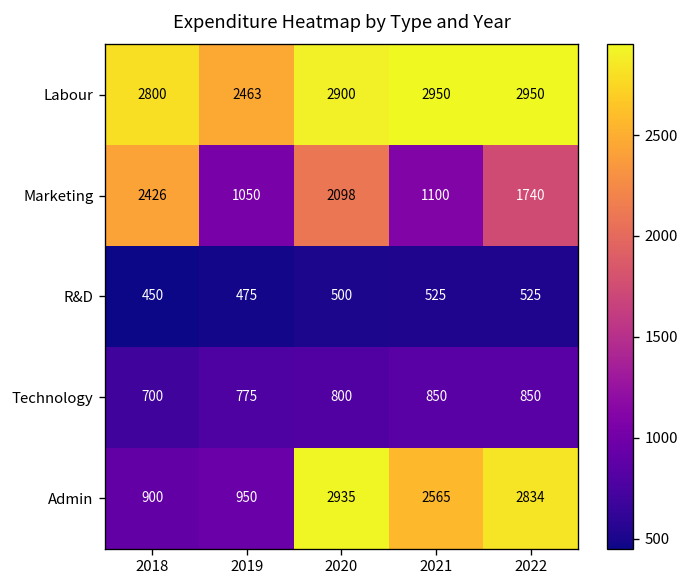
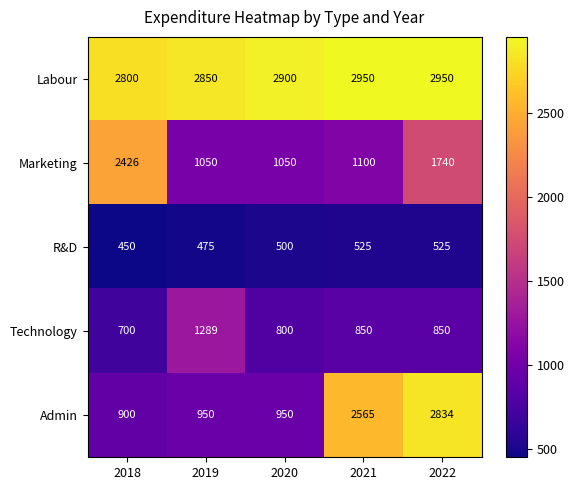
  {
    "Labour": {
      "2018": 2800,
-     "2019": 2463,
+     "2019": 2850,
      "2020": 2900,
      "2021": 2950,
      "2022": 2950
    },
    "Marketing": {
      "2018": 2426,
      "2019": 1050,
-     "2020": 2098,
+     "2020": 1050,
      "2021": 1100,
      "2022": 1740
    },
    "R&D": {
      "2018": 450,
      "2019": 475,
      "2020": 500,
      "2021": 525,
      "2022": 525
    },
    "Technology": {
      "2018": 700,
-     "2019": 775,
+     "2019": 1289,
      "2020": 800,
      "2021": 850,
      "2022": 850
    },
    "Admin": {
      "2018": 900,
      "2019": 950,
-     "2020": 2935,
+     "2020": 950,
      "2021": 2565,
      "2022": 2834
    }
  }
